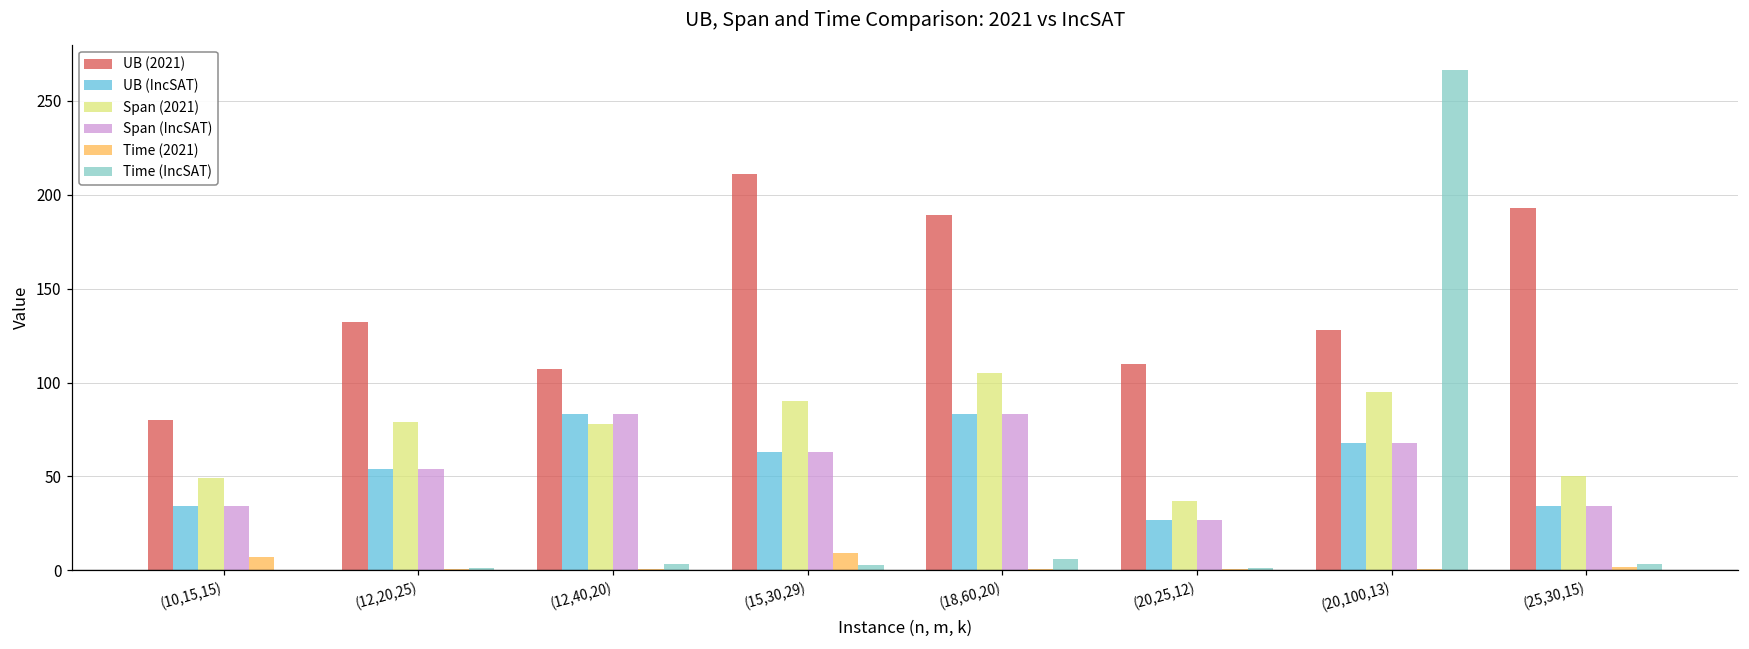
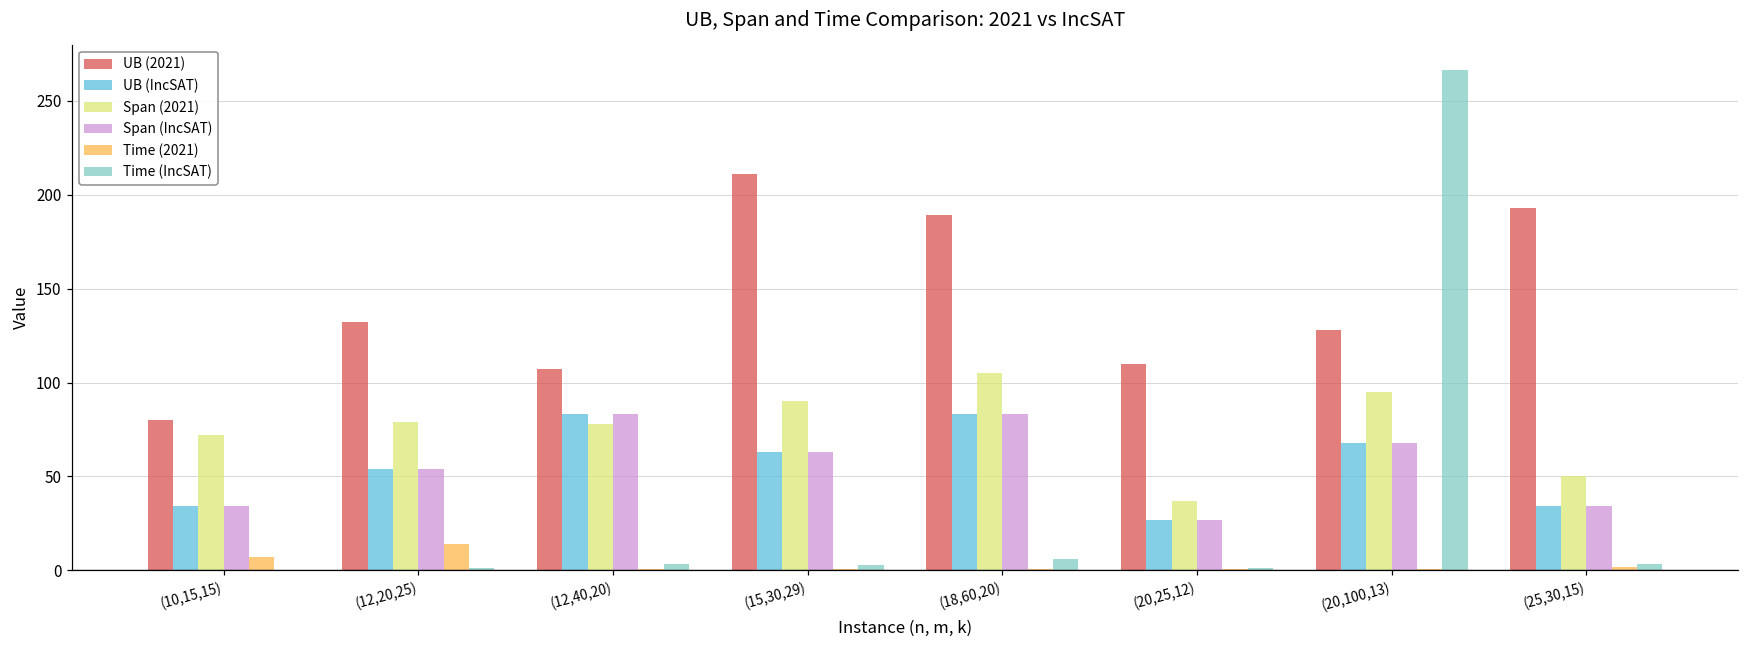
  {
    "UB (2021)": {
      "(10,15,15)": 80,
      "(12,20,25)": 132,
      "(12,40,20)": 107,
      "(15,30,29)": 211,
      "(18,60,20)": 189,
      "(20,25,12)": 110,
      "(20,100,13)": 128,
      "(25,30,15)": 193
    },
    "Span (2021)": {
-     "(10,15,15)": 49,
+     "(10,15,15)": 72,
      "(12,20,25)": 79,
      "(12,40,20)": 78,
      "(15,30,29)": 90,
      "(18,60,20)": 105,
      "(20,25,12)": 37,
      "(20,100,13)": 95,
      "(25,30,15)": 50
    },
    "Span (IncSAT)": {
      "(10,15,15)": 34,
      "(12,20,25)": 54,
      "(12,40,20)": 83,
      "(15,30,29)": 63,
      "(18,60,20)": 83,
      "(20,25,12)": 27,
      "(20,100,13)": 68,
      "(25,30,15)": 34
    },
    "Time (2021)": {
      "(10,15,15)": 7,
-     "(12,20,25)": 1,
-     "(15,30,29)": 9,
+     "(12,20,25)": 14,
+     "(15,30,29)": 1,
      "(25,30,15)": 2
    }
  }
